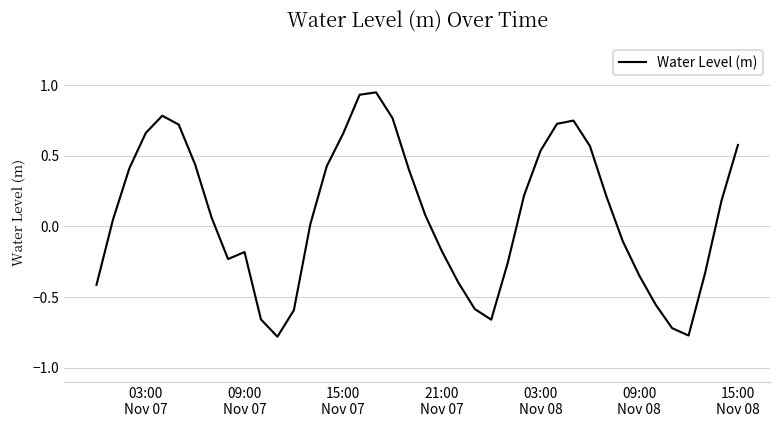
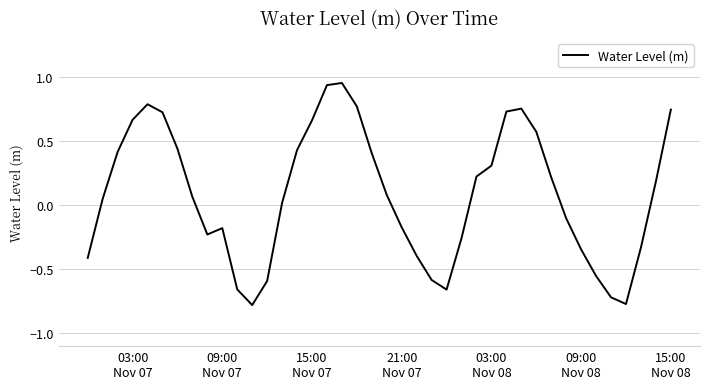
  {
    "03:00 Nov 07": 0.66,
    "09:00 Nov 07": -0.18,
    "15:00 Nov 07": 0.66,
    "21:00 Nov 07": -0.17,
-   "03:00 Nov 08": 0.54,
+   "03:00 Nov 08": 0.31,
    "09:00 Nov 08": -0.35,
-   "15:00 Nov 08": 0.58
+   "15:00 Nov 08": 0.74
  }
